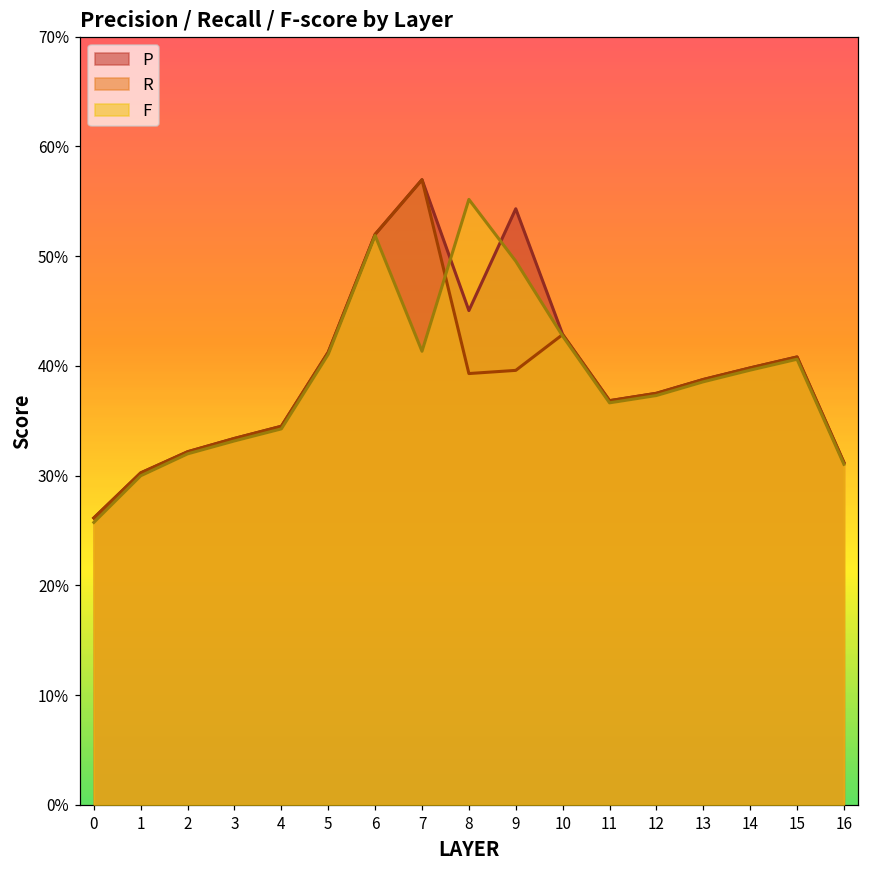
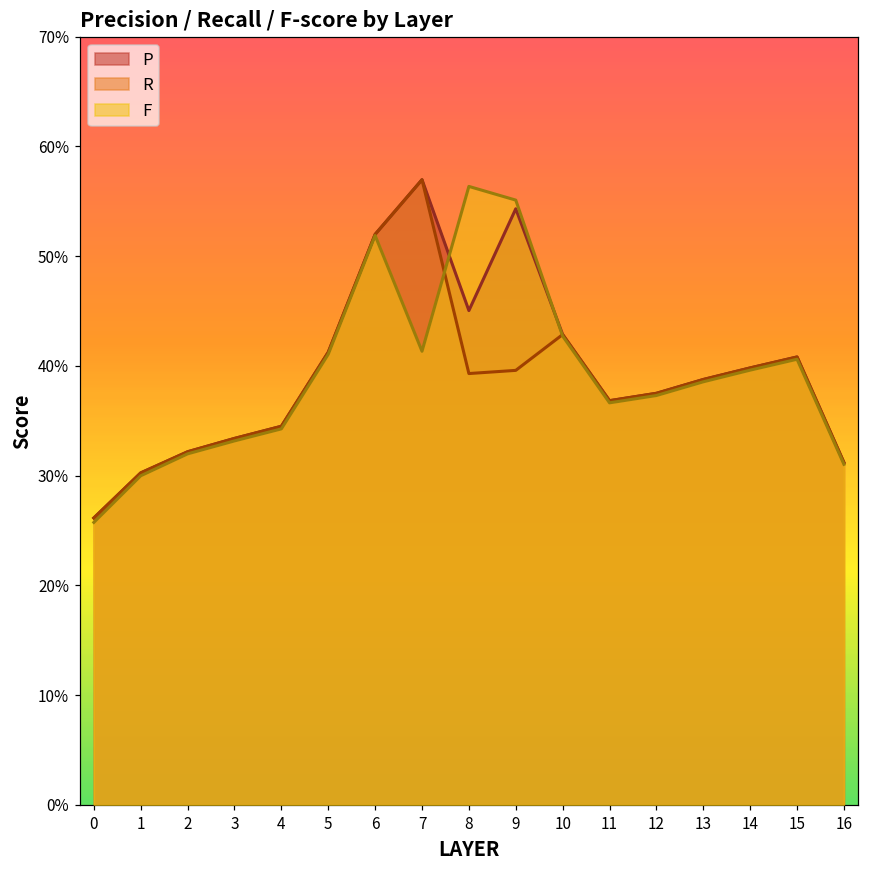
  {
    "P": {
      "8": "45%",
      "9": "54%"
    },
    "R": {
      "8": "39%",
      "9": "40%"
    },
    "F": {
      "0": "26%",
      "1": "30%",
      "7": "41%",
-     "8": "55%",
-     "9": "50%"
+     "8": "56%",
+     "9": "55%"
    }
  }
